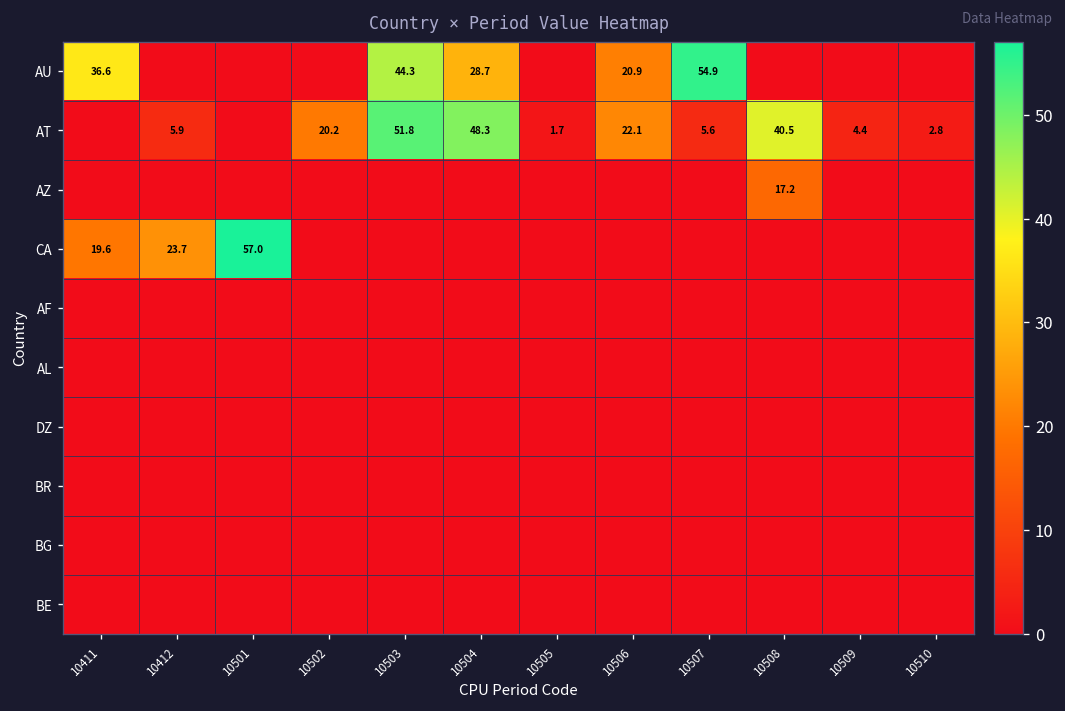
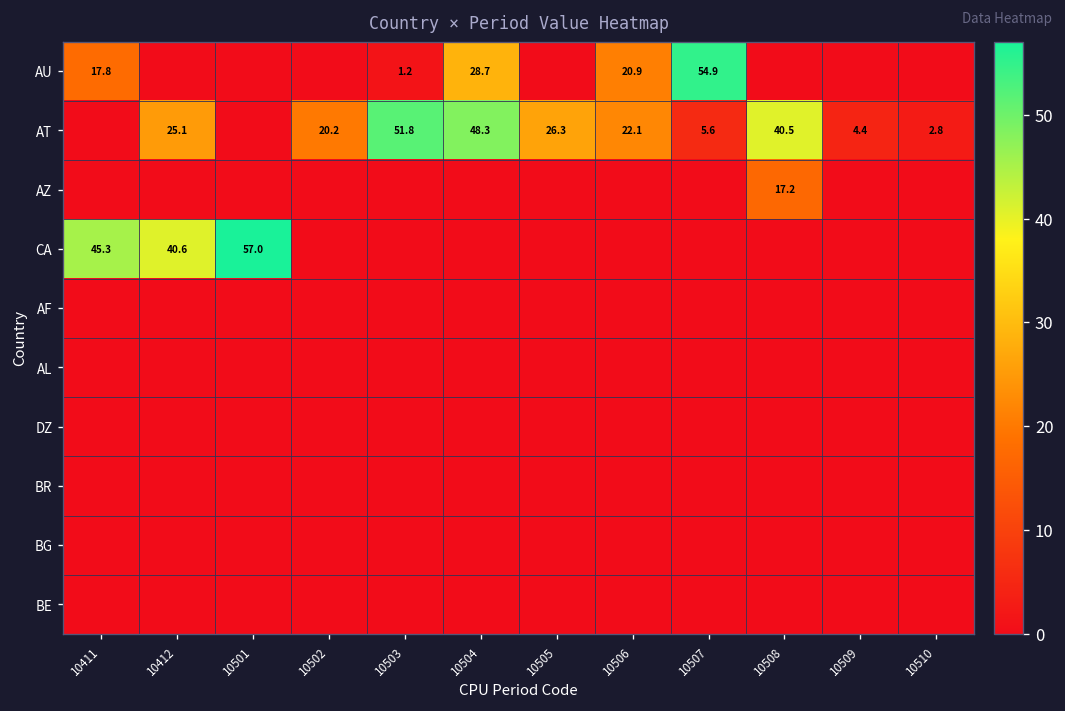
  {
    "AU": {
-     "10411": 36.6,
-     "10503": 44.3,
+     "10411": 17.8,
+     "10503": 1.2,
      "10504": 28.7,
      "10506": 20.9,
      "10507": 54.9
    },
    "AT": {
-     "10412": 5.9,
+     "10412": 25.1,
      "10502": 20.2,
      "10503": 51.8,
      "10504": 48.3,
-     "10505": 1.7,
+     "10505": 26.3,
      "10506": 22.1,
      "10507": 5.6,
      "10508": 40.5,
      "10509": 4.4,
      "10510": 2.8
    },
    "AZ": {
      "10508": 17.2
    },
    "CA": {
-     "10411": 19.6,
-     "10412": 23.7,
+     "10411": 45.3,
+     "10412": 40.6,
      "10501": 57.0
    }
  }
